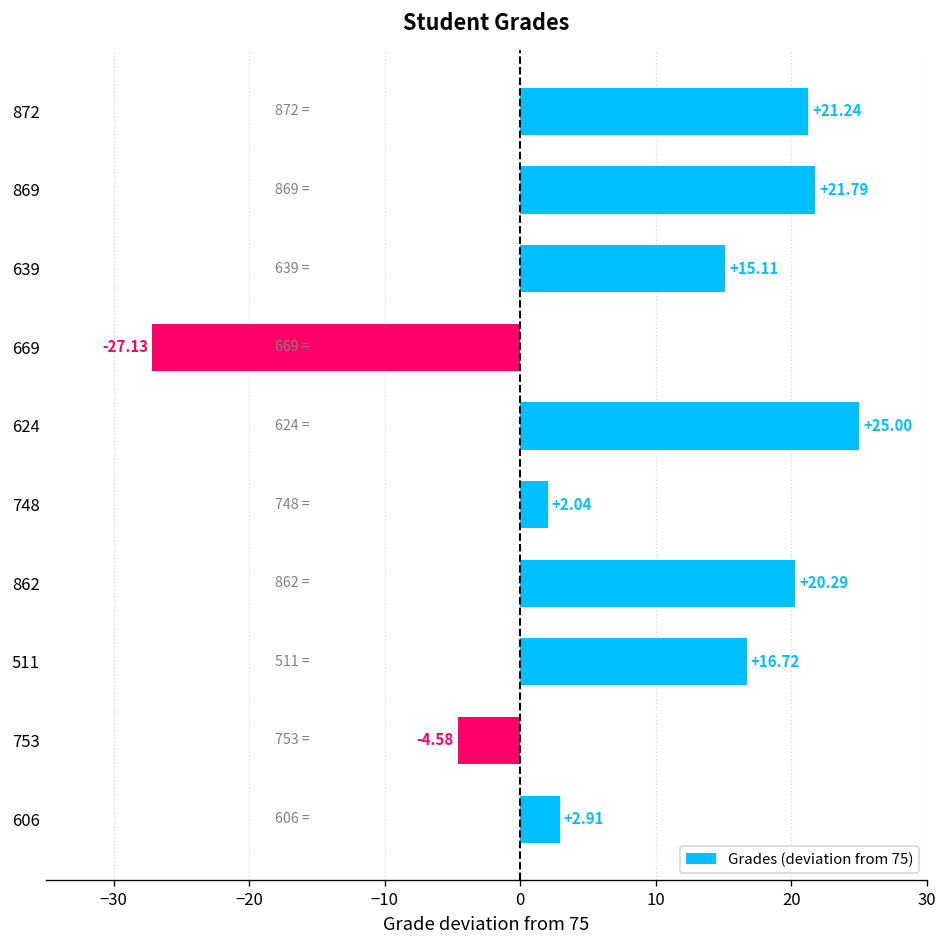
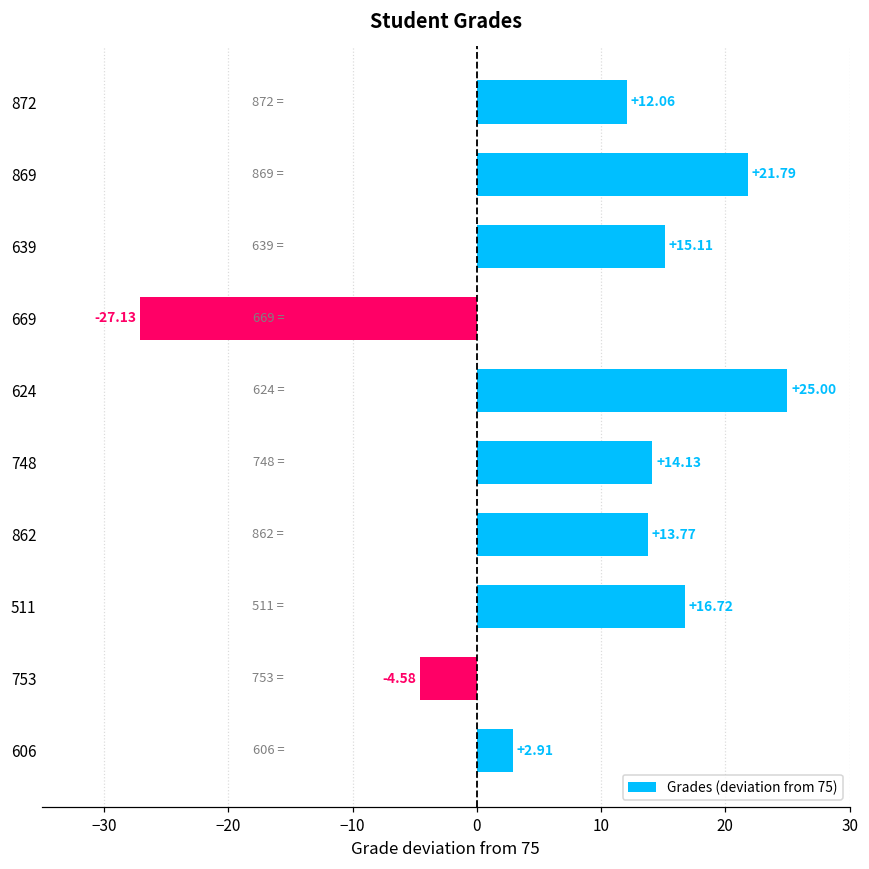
  {
-   "872": "+21.24",
+   "872": "+12.06",
    "869": "+21.79",
    "639": "+15.11",
    "669": "-27.13",
    "624": "+25.00",
-   "748": "+2.04",
-   "862": "+20.29",
+   "748": "+14.13",
+   "862": "+13.77",
    "511": "+16.72",
    "753": "-4.58",
    "606": "+2.91"
  }
